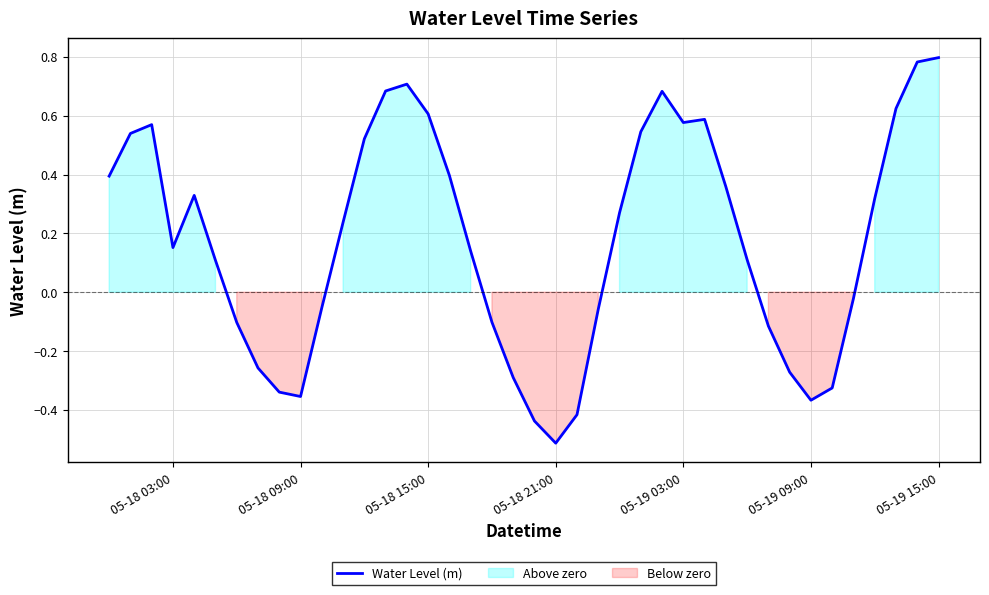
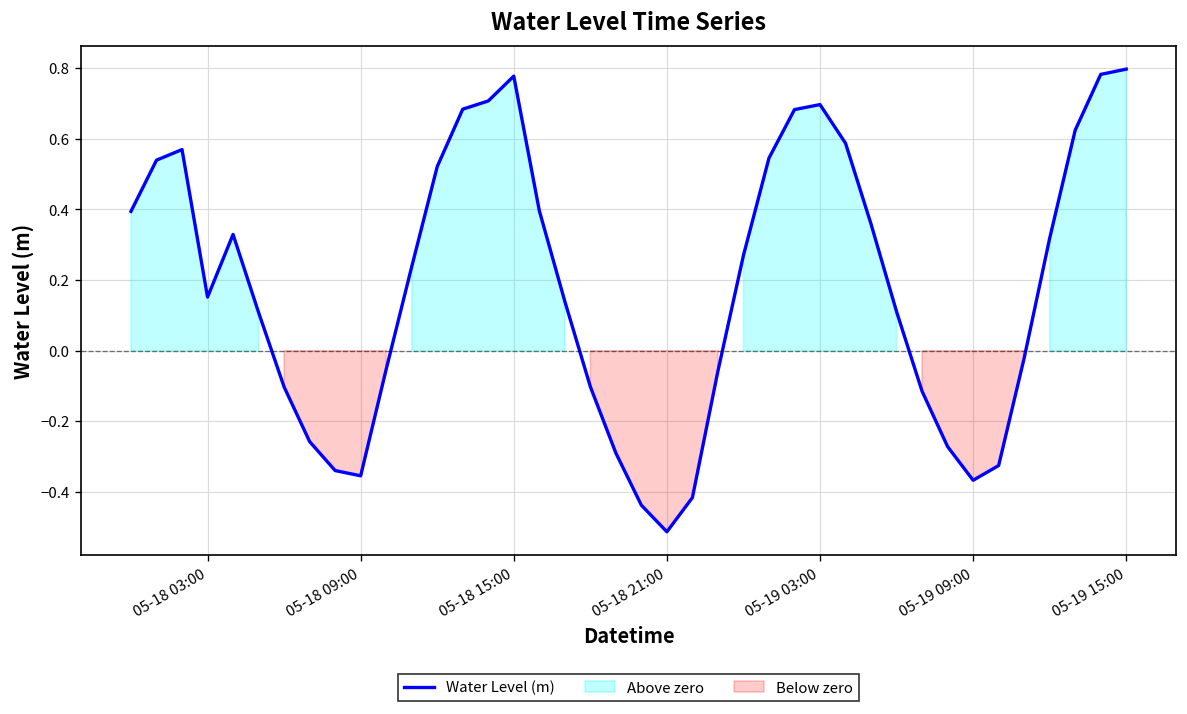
  {
    "05-18 03:00": 0.15,
    "05-18 09:00": -0.35,
-   "05-18 15:00": 0.61,
+   "05-18 15:00": 0.78,
    "05-18 21:00": -0.51,
-   "05-19 03:00": 0.58,
+   "05-19 03:00": 0.70,
    "05-19 09:00": -0.37,
    "05-19 15:00": 0.80
  }
